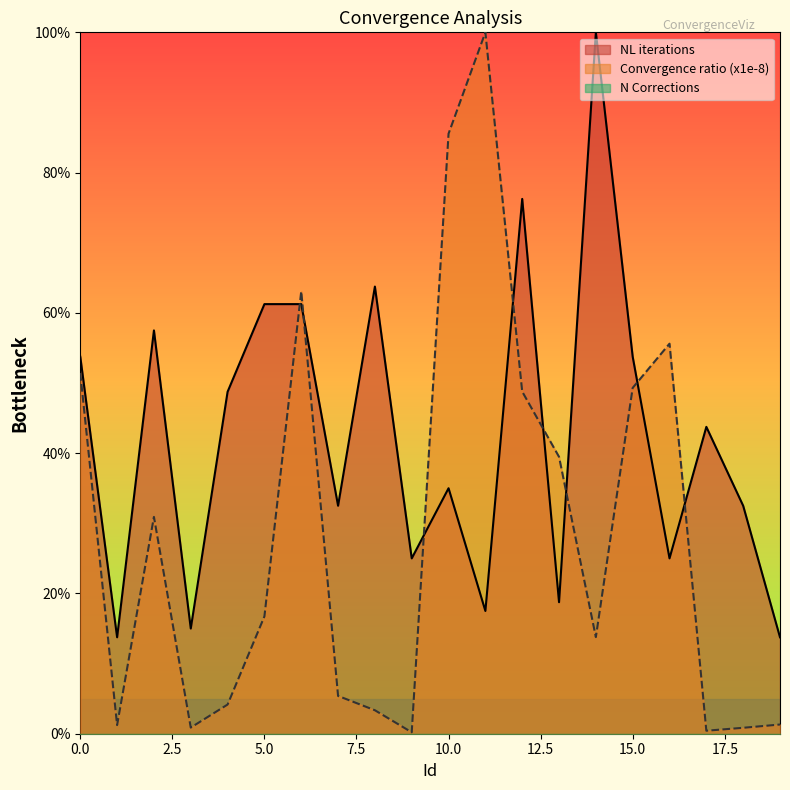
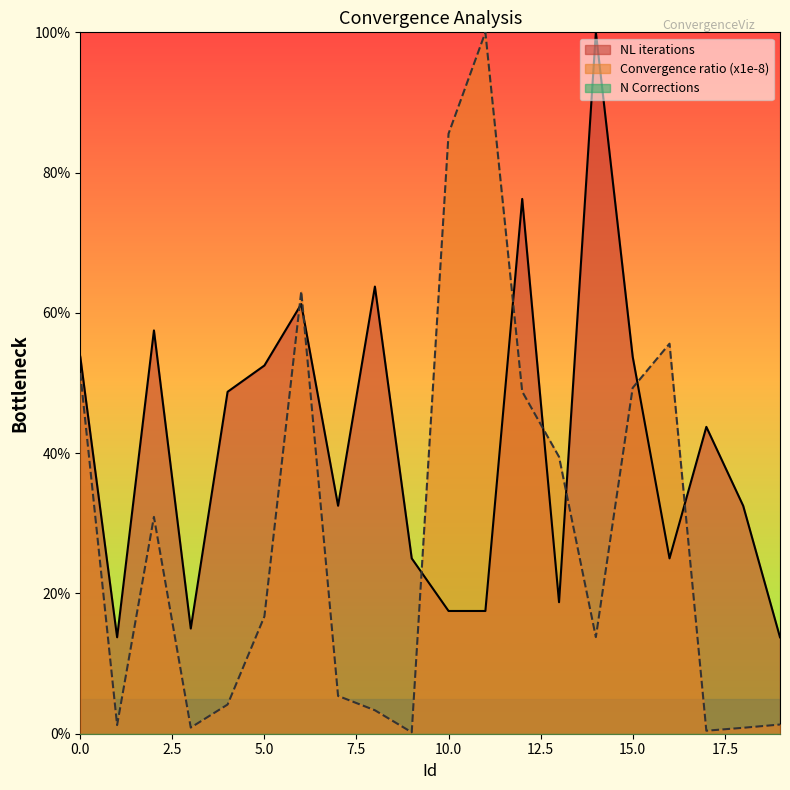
  {
    "NL iterations": {
      "0.0": "54%",
-     "5.0": "61%",
-     "10.0": "35%",
+     "5.0": "53%",
+     "10.0": "18%",
      "15.0": "54%"
    },
    "Convergence ratio (x1e-8)": {
      "0.0": "51%",
      "5.0": "17%",
      "10.0": "86%",
      "15.0": "49%"
    }
  }
